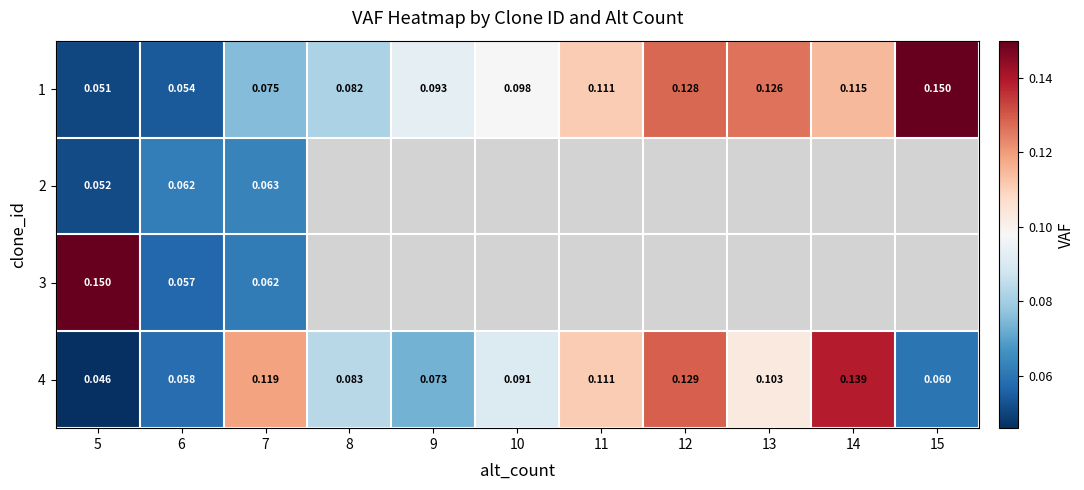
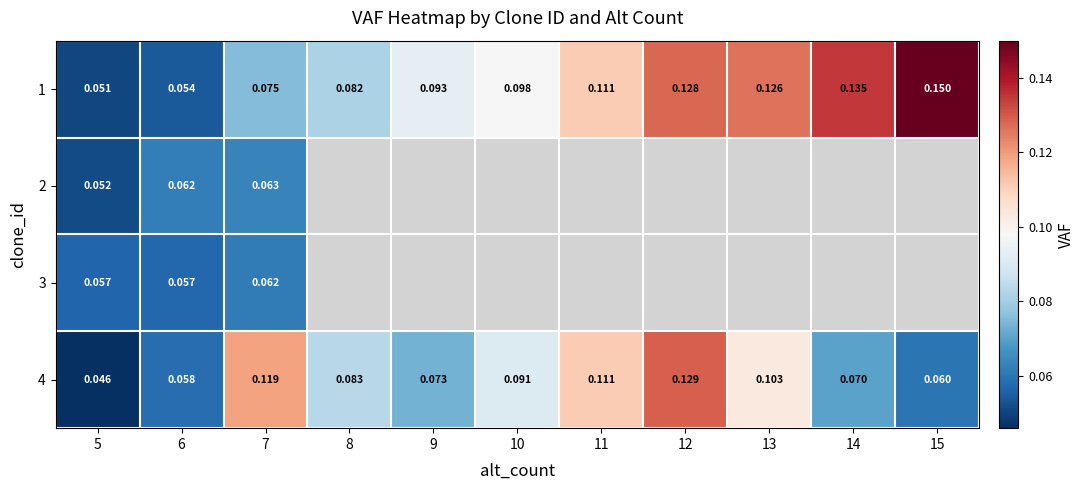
  {
    "1": {
      "5": 0.051,
      "6": 0.054,
      "7": 0.075,
      "8": 0.082,
      "9": 0.093,
      "10": 0.098,
      "11": 0.111,
      "12": 0.128,
      "13": 0.126,
-     "14": 0.115,
+     "14": 0.135,
      "15": 0.150
    },
    "2": {
      "5": 0.052,
      "6": 0.062,
      "7": 0.063
    },
    "3": {
-     "5": 0.150,
+     "5": 0.057,
      "6": 0.057,
      "7": 0.062
    },
    "4": {
      "5": 0.046,
      "6": 0.058,
      "7": 0.119,
      "8": 0.083,
      "9": 0.073,
      "10": 0.091,
      "11": 0.111,
      "12": 0.129,
      "13": 0.103,
-     "14": 0.139,
+     "14": 0.070,
      "15": 0.060
    }
  }
